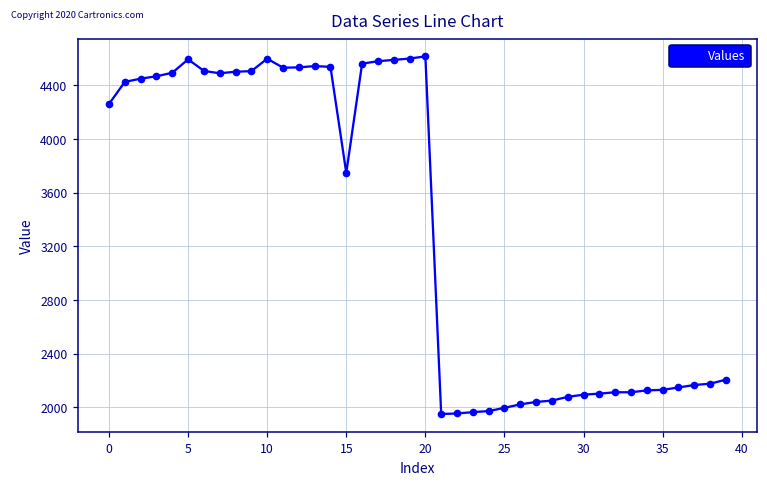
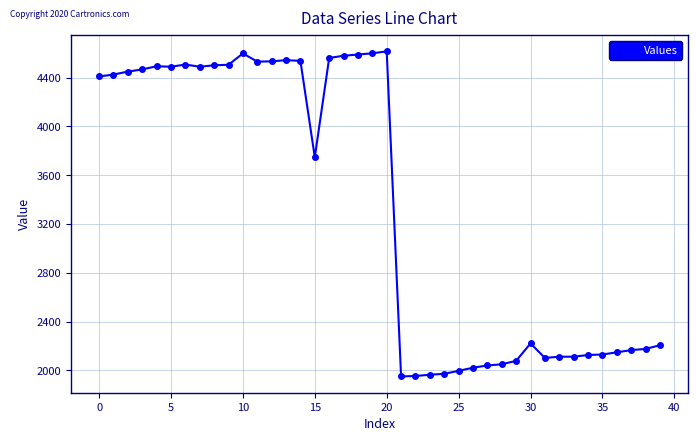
  {
-   "0": 4260,
-   "5": 4590,
+   "0": 4410,
+   "5": 4490,
    "10": 4600,
    "15": 3750,
    "20": 4620,
    "25": 2000,
-   "30": 2090,
+   "30": 2220,
    "35": 2130
  }
